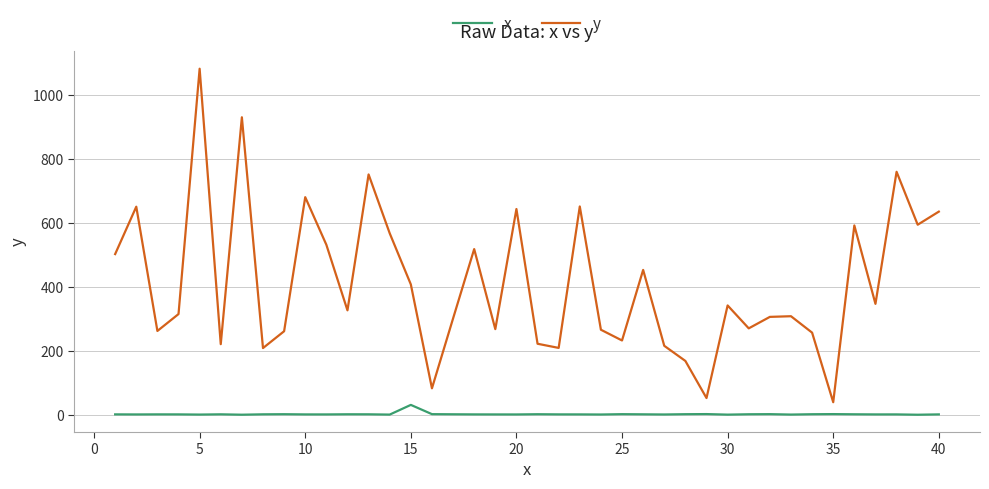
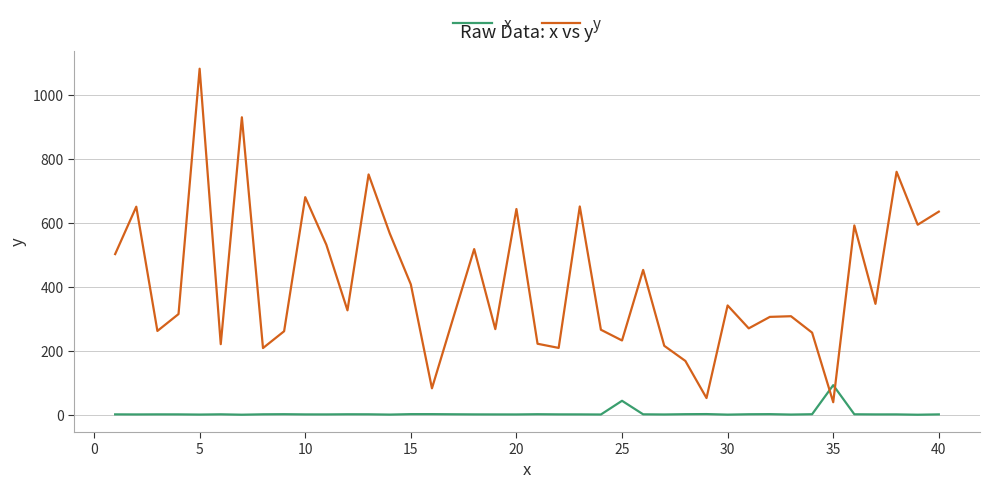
  {
    "x": {
      "5": 0,
      "10": 0,
-     "15": 30,
+     "15": 0,
      "20": 0,
-     "25": 0,
+     "25": 40,
      "30": 0,
-     "35": 0,
+     "35": 90,
      "40": 0
    },
    "y": {
      "5": 1080,
      "10": 680,
      "15": 410,
      "20": 640,
      "25": 230,
      "30": 340,
      "35": 40,
      "40": 640
    }
  }
